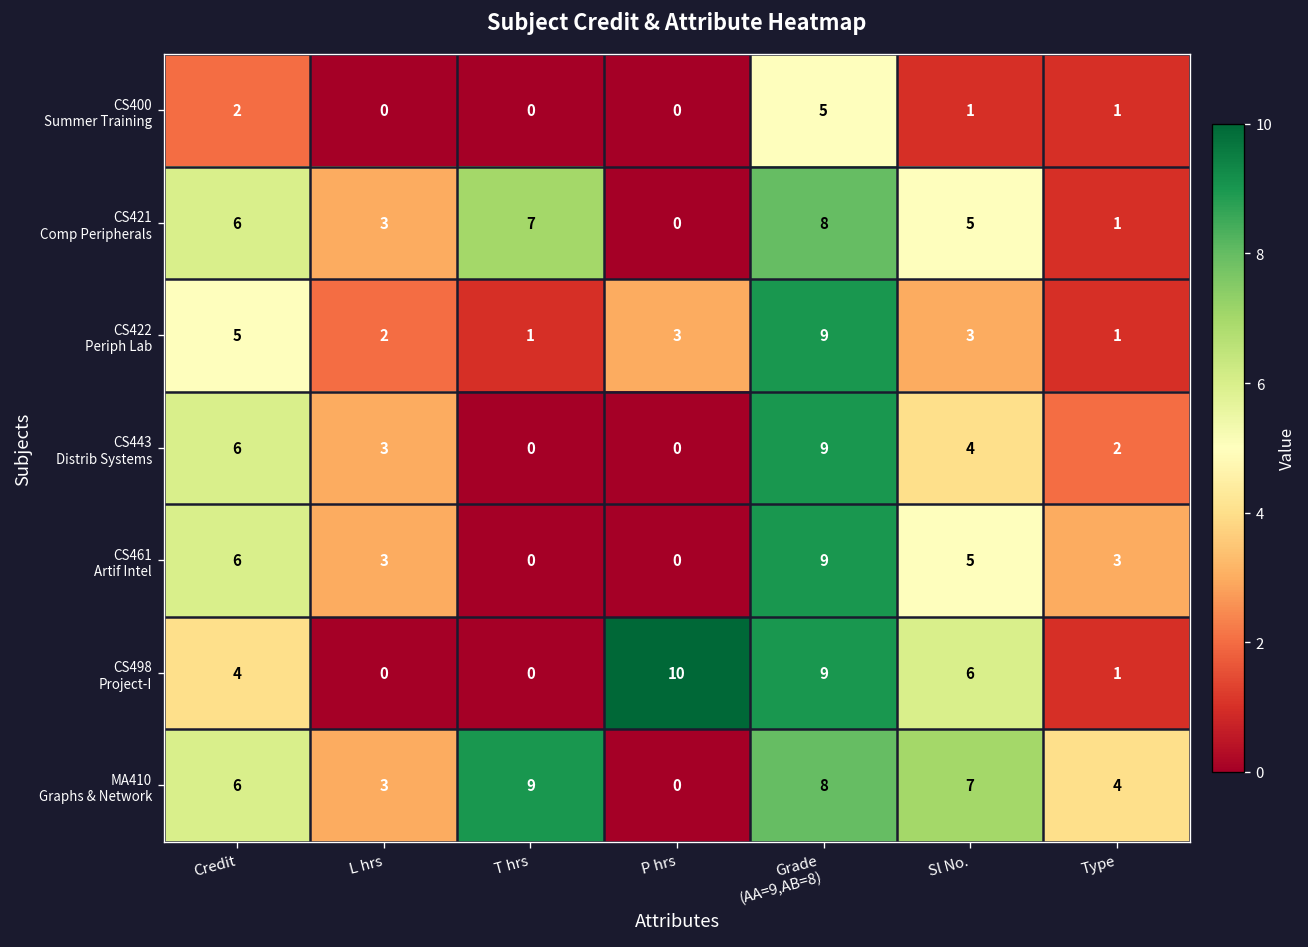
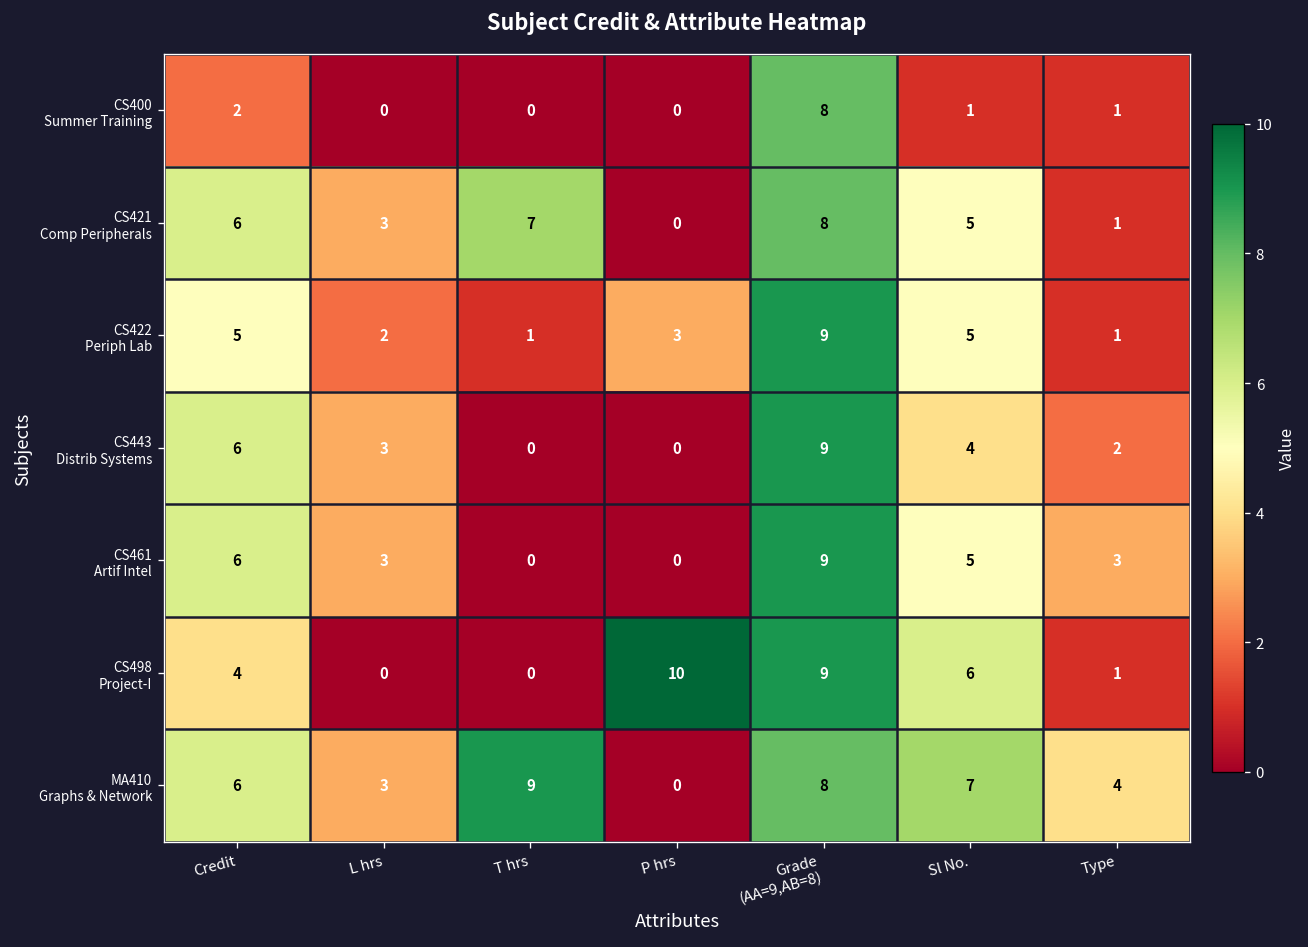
  {
    "CS400 Summer Training": {
      "Credit": 2,
      "L hrs": 0,
      "T hrs": 0,
      "P hrs": 0,
-     "Grade (AA=9,AB=8)": 5,
+     "Grade (AA=9,AB=8)": 8,
      "Sl No.": 1,
      "Type": 1
    },
    "CS421 Comp Peripherals": {
      "Credit": 6,
      "L hrs": 3,
      "T hrs": 7,
      "P hrs": 0,
      "Grade (AA=9,AB=8)": 8,
      "Sl No.": 5,
      "Type": 1
    },
    "CS422 Periph Lab": {
      "Credit": 5,
      "L hrs": 2,
      "T hrs": 1,
      "P hrs": 3,
      "Grade (AA=9,AB=8)": 9,
-     "Sl No.": 3,
+     "Sl No.": 5,
      "Type": 1
    },
    "CS443 Distrib Systems": {
      "Credit": 6,
      "L hrs": 3,
      "T hrs": 0,
      "P hrs": 0,
      "Grade (AA=9,AB=8)": 9,
      "Sl No.": 4,
      "Type": 2
    },
    "CS461 Artif Intel": {
      "Credit": 6,
      "L hrs": 3,
      "T hrs": 0,
      "P hrs": 0,
      "Grade (AA=9,AB=8)": 9,
      "Sl No.": 5,
      "Type": 3
    },
    "CS498 Project-I": {
      "Credit": 4,
      "L hrs": 0,
      "T hrs": 0,
      "P hrs": 10,
      "Grade (AA=9,AB=8)": 9,
      "Sl No.": 6,
      "Type": 1
    },
    "MA410 Graphs & Network": {
      "Credit": 6,
      "L hrs": 3,
      "T hrs": 9,
      "P hrs": 0,
      "Grade (AA=9,AB=8)": 8,
      "Sl No.": 7,
      "Type": 4
    }
  }
